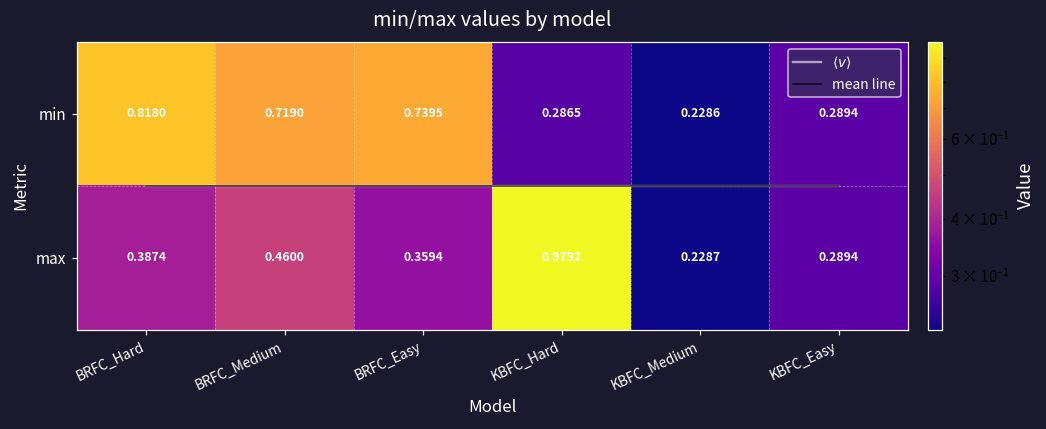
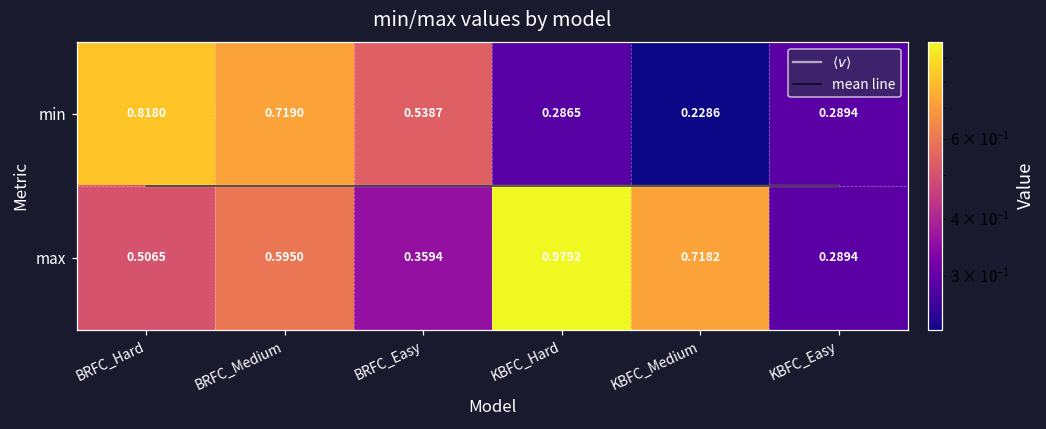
  {
    "min": {
      "BRFC_Hard": 0.8180,
      "BRFC_Medium": 0.7190,
-     "BRFC_Easy": 0.7395,
+     "BRFC_Easy": 0.5387,
      "KBFC_Hard": 0.2865,
      "KBFC_Medium": 0.2286,
      "KBFC_Easy": 0.2894
    },
    "max": {
-     "BRFC_Hard": 0.3874,
-     "BRFC_Medium": 0.4600,
+     "BRFC_Hard": 0.5065,
+     "BRFC_Medium": 0.5950,
      "BRFC_Easy": 0.3594,
      "KBFC_Hard": 0.9792,
-     "KBFC_Medium": 0.2287,
+     "KBFC_Medium": 0.7182,
      "KBFC_Easy": 0.2894
    }
  }
